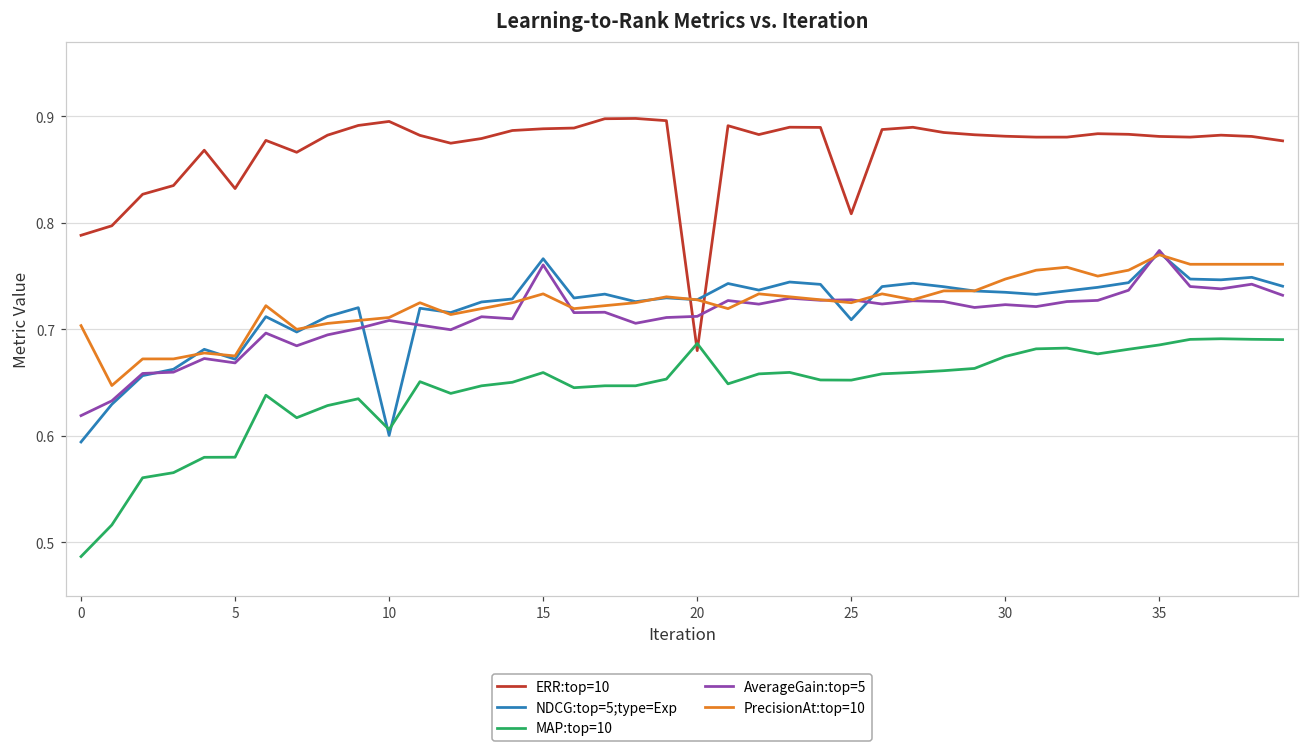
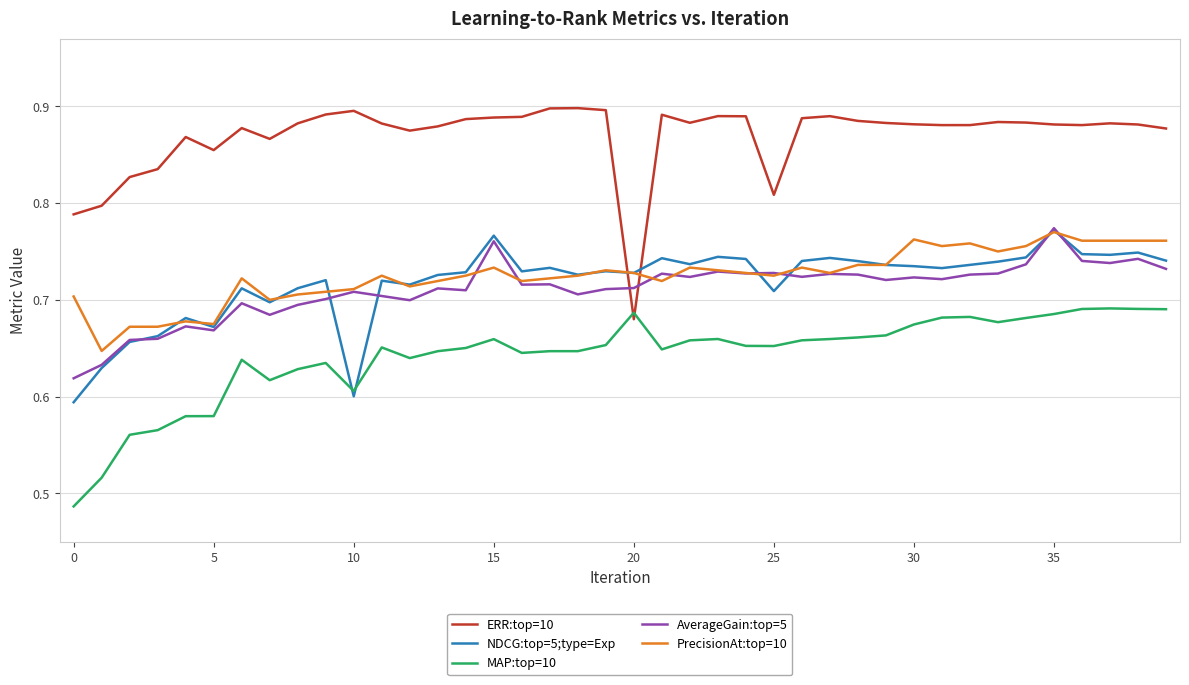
  {
    "ERR:top=10": {
      "0": 0.79,
-     "5": 0.83,
+     "5": 0.85,
      "10": 0.90,
      "15": 0.89,
      "20": 0.68,
      "25": 0.81,
      "30": 0.88,
      "35": 0.88
    },
    "NDCG:top=5;type=Exp": {
      "0": 0.59,
      "5": 0.67,
      "10": 0.60,
      "15": 0.77,
      "25": 0.71,
      "30": 0.73
    },
    "MAP:top=10": {
      "0": 0.49,
      "5": 0.58,
      "10": 0.61,
      "15": 0.66,
      "20": 0.69,
      "25": 0.65,
      "30": 0.67,
      "35": 0.69
    },
    "AverageGain:top=5": {
      "0": 0.62,
      "5": 0.67,
      "10": 0.71,
      "15": 0.76,
      "20": 0.71,
      "25": 0.73,
      "30": 0.72
    },
    "PrecisionAt:top=10": {
      "0": 0.70,
      "5": 0.68,
      "10": 0.71,
      "15": 0.73,
      "25": 0.73,
-     "30": 0.75
+     "30": 0.76
    }
  }
